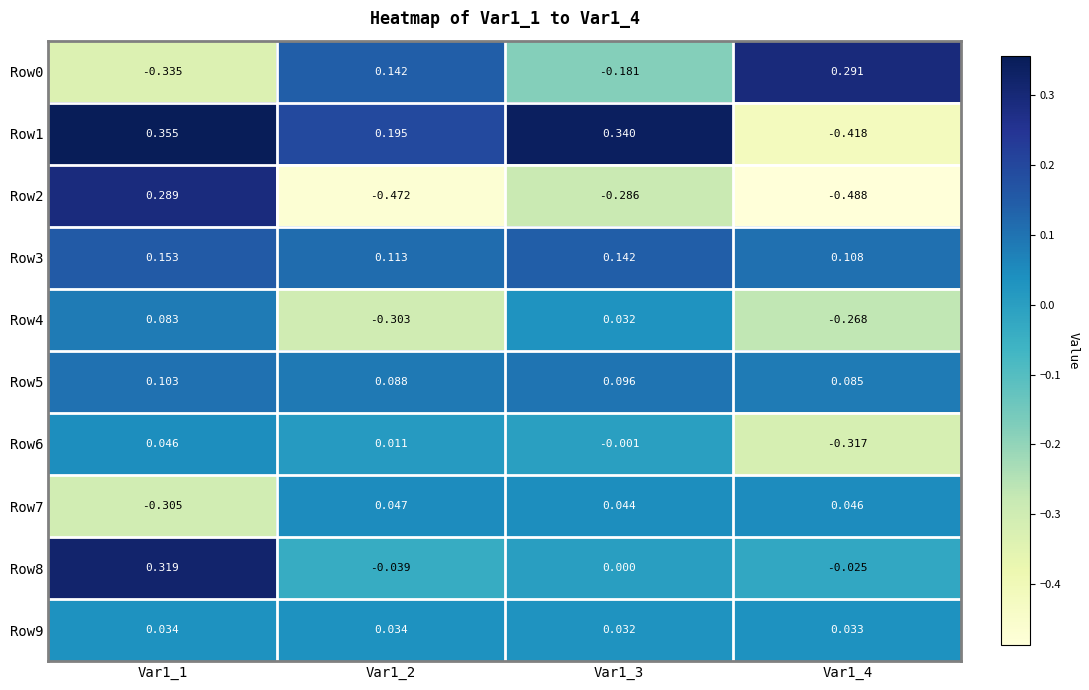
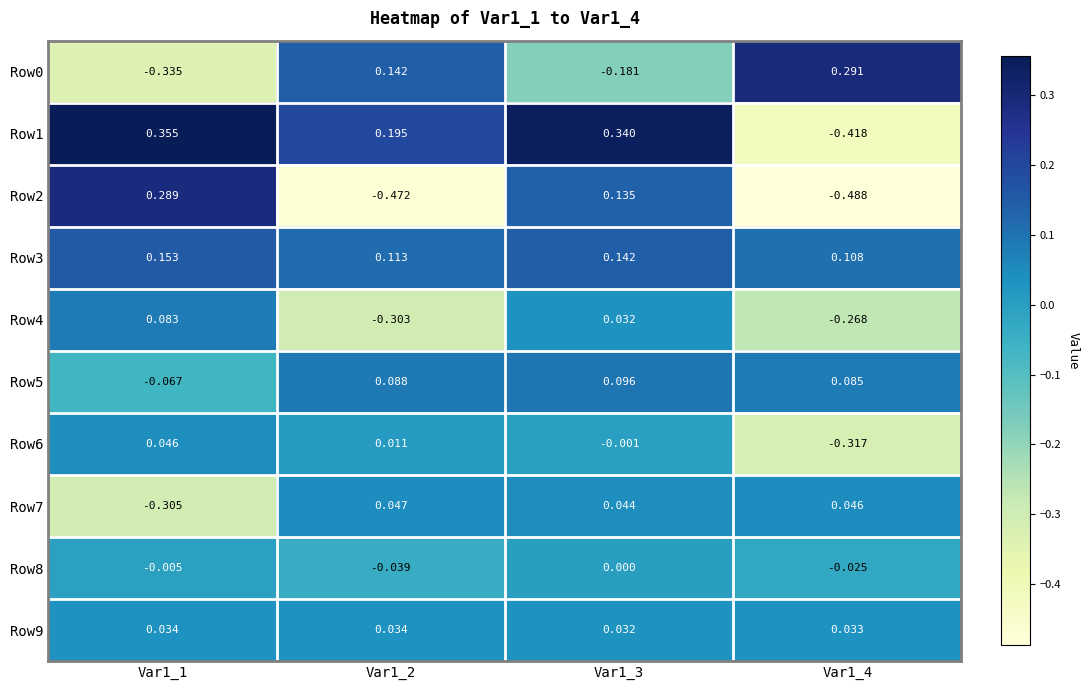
  {
    "Row0": {
      "Var1_1": -0.335,
      "Var1_2": 0.142,
      "Var1_3": -0.181,
      "Var1_4": 0.291
    },
    "Row1": {
      "Var1_1": 0.355,
      "Var1_2": 0.195,
      "Var1_3": 0.340,
      "Var1_4": -0.418
    },
    "Row2": {
      "Var1_1": 0.289,
      "Var1_2": -0.472,
-     "Var1_3": -0.286,
+     "Var1_3": 0.135,
      "Var1_4": -0.488
    },
    "Row3": {
      "Var1_1": 0.153,
      "Var1_2": 0.113,
      "Var1_3": 0.142,
      "Var1_4": 0.108
    },
    "Row4": {
      "Var1_1": 0.083,
      "Var1_2": -0.303,
      "Var1_3": 0.032,
      "Var1_4": -0.268
    },
    "Row5": {
-     "Var1_1": 0.103,
+     "Var1_1": -0.067,
      "Var1_2": 0.088,
      "Var1_3": 0.096,
      "Var1_4": 0.085
    },
    "Row6": {
      "Var1_1": 0.046,
      "Var1_2": 0.011,
      "Var1_3": -0.001,
      "Var1_4": -0.317
    },
    "Row7": {
      "Var1_1": -0.305,
      "Var1_2": 0.047,
      "Var1_3": 0.044,
      "Var1_4": 0.046
    },
    "Row8": {
-     "Var1_1": 0.319,
+     "Var1_1": -0.005,
      "Var1_2": -0.039,
      "Var1_3": 0.000,
      "Var1_4": -0.025
    },
    "Row9": {
      "Var1_1": 0.034,
      "Var1_2": 0.034,
      "Var1_3": 0.032,
      "Var1_4": 0.033
    }
  }
